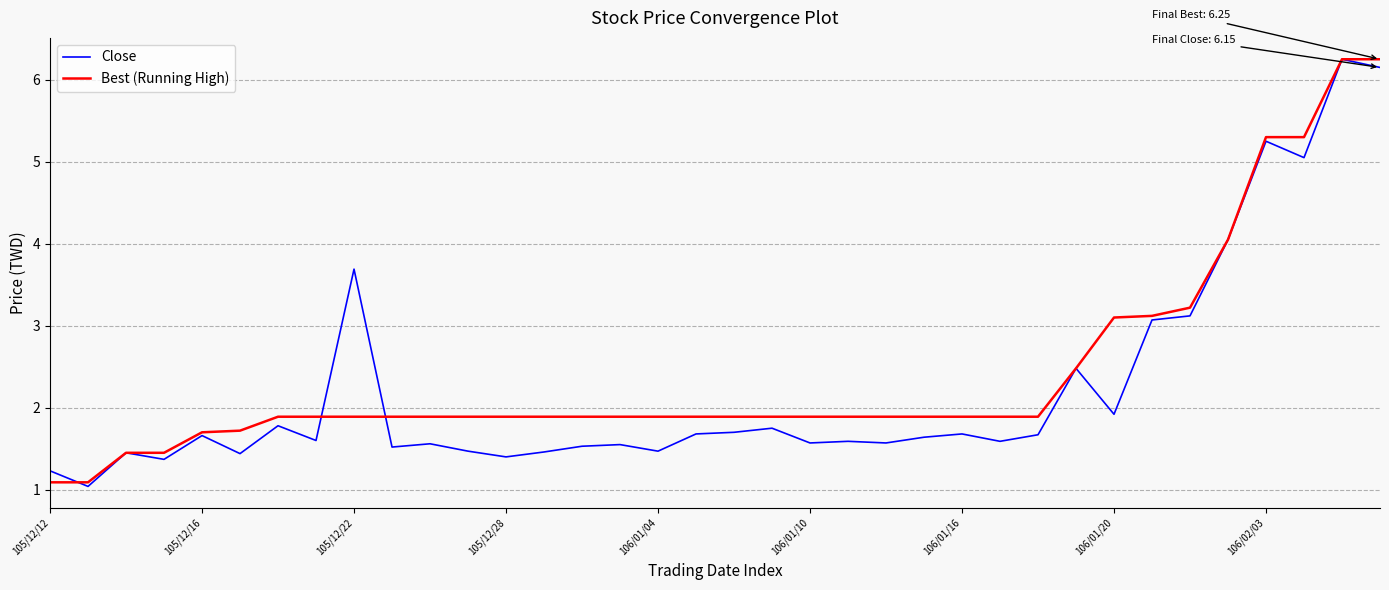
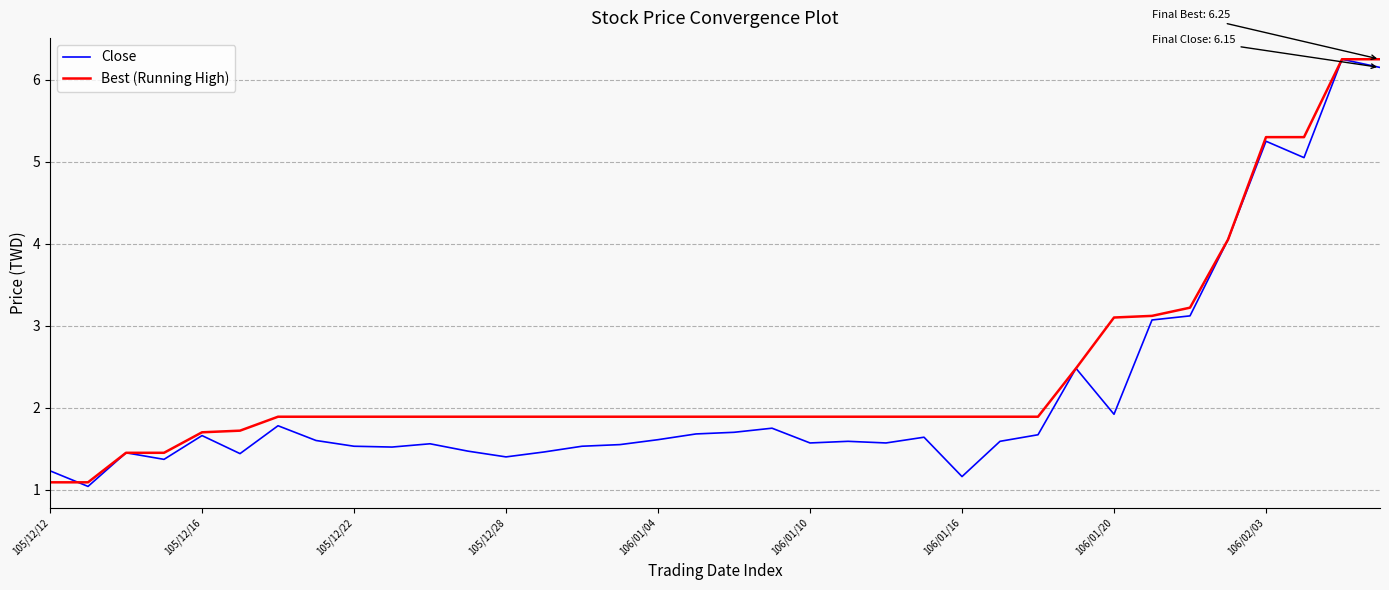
  {
    "Close": {
      "105/12/12": 1.2,
      "105/12/16": 1.7,
-     "105/12/22": 3.7,
+     "105/12/22": 1.5,
      "105/12/28": 1.4,
-     "106/01/04": 1.5,
+     "106/01/04": 1.6,
      "106/01/10": 1.6,
-     "106/01/16": 1.7,
+     "106/01/16": 1.2,
      "106/01/20": 1.9,
      "106/02/03": 5.3
    },
    "Best (Running High)": {
      "105/12/12": 1.1,
      "105/12/16": 1.7,
      "105/12/22": 1.9,
      "105/12/28": 1.9,
      "106/01/04": 1.9,
      "106/01/10": 1.9,
      "106/01/16": 1.9,
      "106/01/20": 3.1,
      "106/02/03": 5.3
    }
  }
